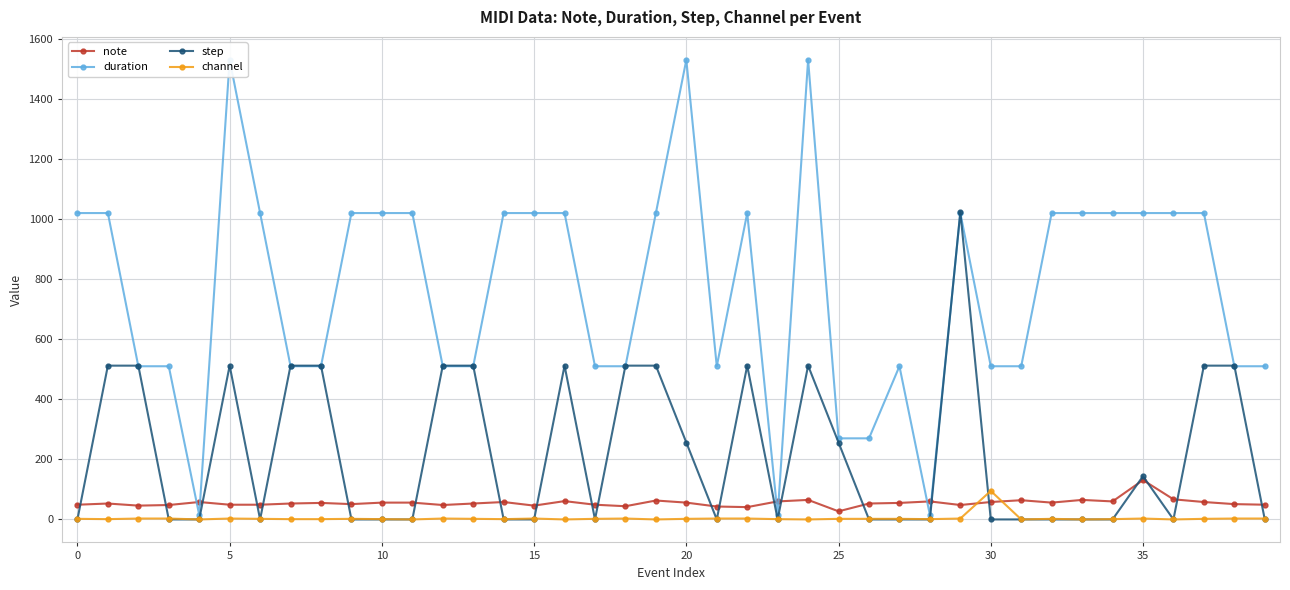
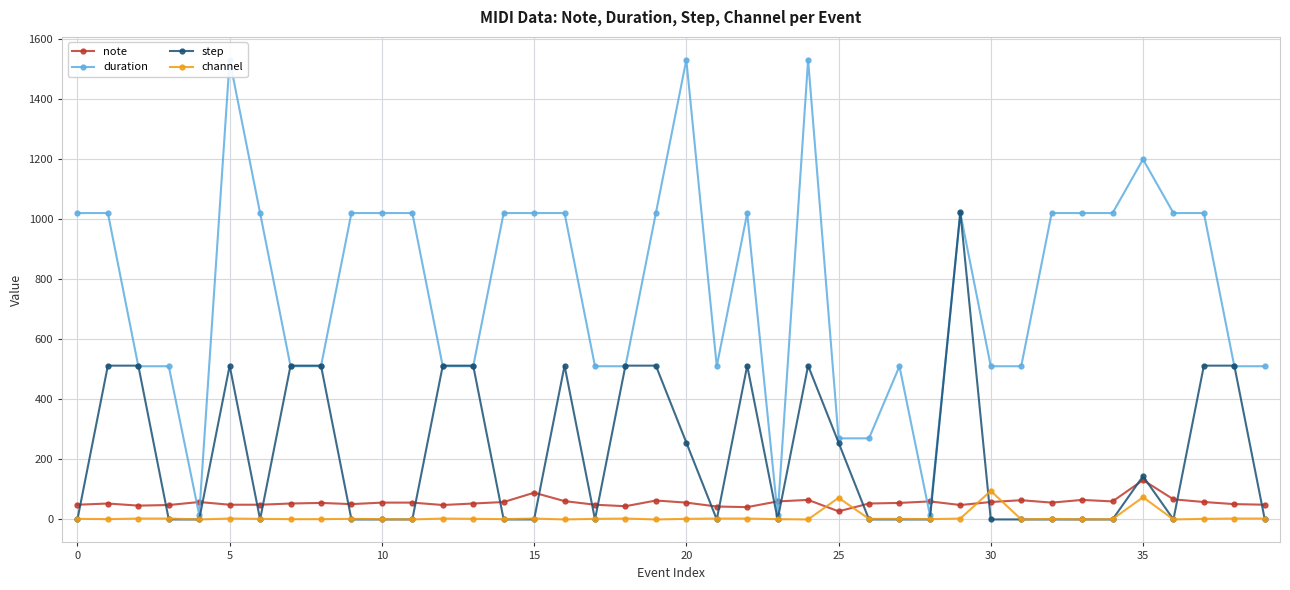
  {
    "note": {
      "0": 50,
      "5": 50,
      "10": 60,
-     "15": 50,
+     "15": 90,
      "20": 60,
      "25": 30,
      "30": 60,
      "35": 130
    },
    "duration": {
      "0": 1020,
      "10": 1020,
      "15": 1020,
      "20": 1530,
      "25": 270,
      "30": 510,
-     "35": 1020
+     "35": 1200
    },
    "step": {
      "5": 510,
      "20": 260,
      "25": 260,
      "30": 0,
      "35": 140
    },
    "channel": {
      "5": 0,
      "20": 0,
-     "25": 0,
+     "25": 70,
      "30": 100,
-     "35": 0
+     "35": 70
    }
  }
